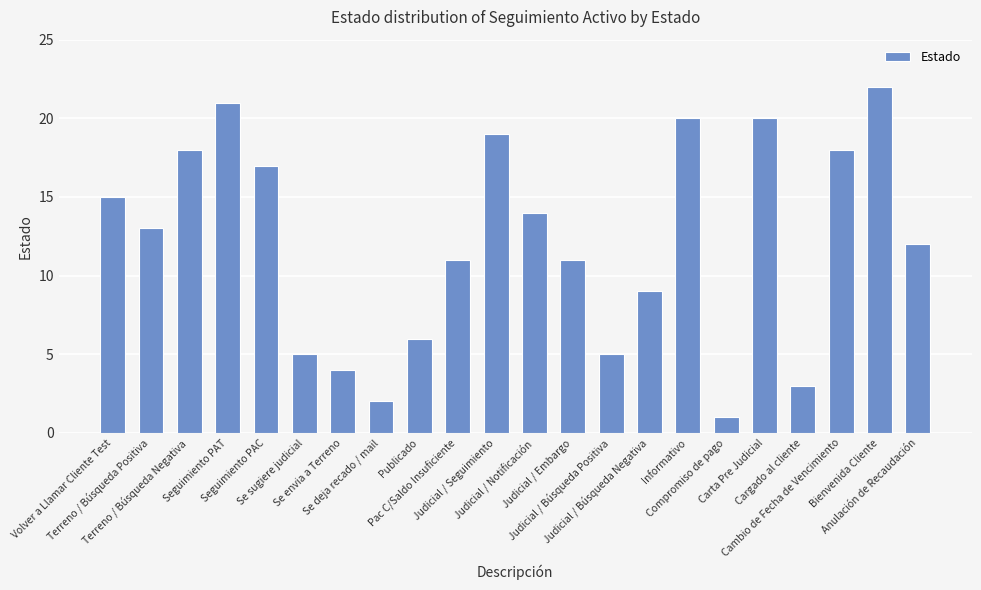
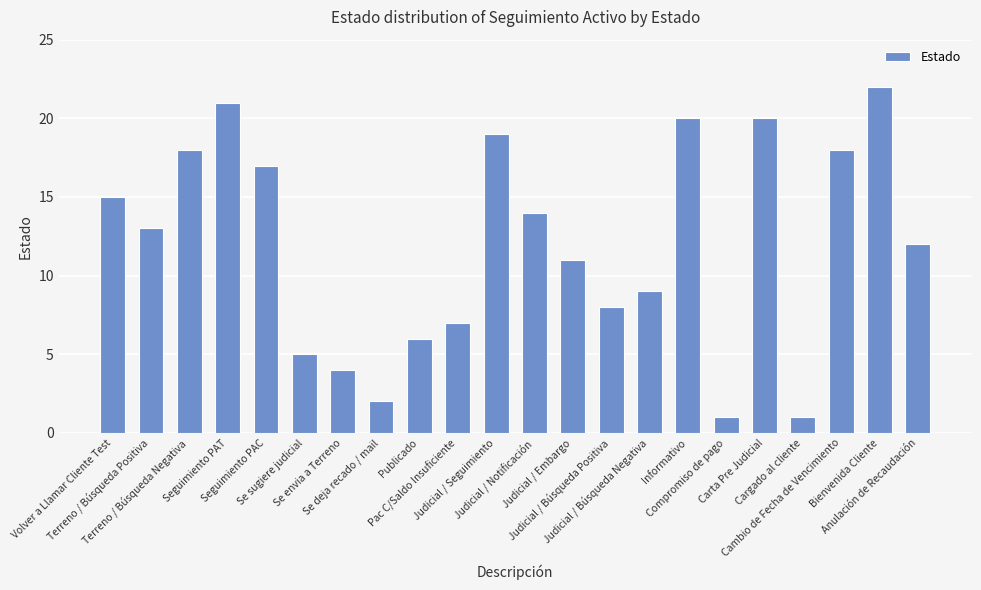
  {
    "Volver a Llamar Cliente Test": 15,
    "Terreno / Búsqueda Positiva": 13,
    "Terreno / Búsqueda Negativa": 18,
    "Seguimiento PAT": 21,
    "Seguimiento PAC": 17,
    "Se sugiere judicial": 5,
    "Se envia a Terreno": 4,
    "Se deja recado / mail": 2,
    "Publicado": 6,
-   "Pac C/Saldo Insuficiente": 11,
+   "Pac C/Saldo Insuficiente": 7,
    "Judicial / Seguimiento": 19,
    "Judicial / Notificación": 14,
    "Judicial / Embargo": 11,
-   "Judicial / Búsqueda Positiva": 5,
+   "Judicial / Búsqueda Positiva": 8,
    "Judicial / Búsqueda Negativa": 9,
    "Informativo": 20,
    "Compromiso de pago": 1,
    "Carta Pre Judicial": 20,
-   "Cargado al cliente": 3,
+   "Cargado al cliente": 1,
    "Cambio de Fecha de Vencimiento": 18,
    "Bienvenida Cliente": 22,
    "Anulación de Recaudación": 12
  }
